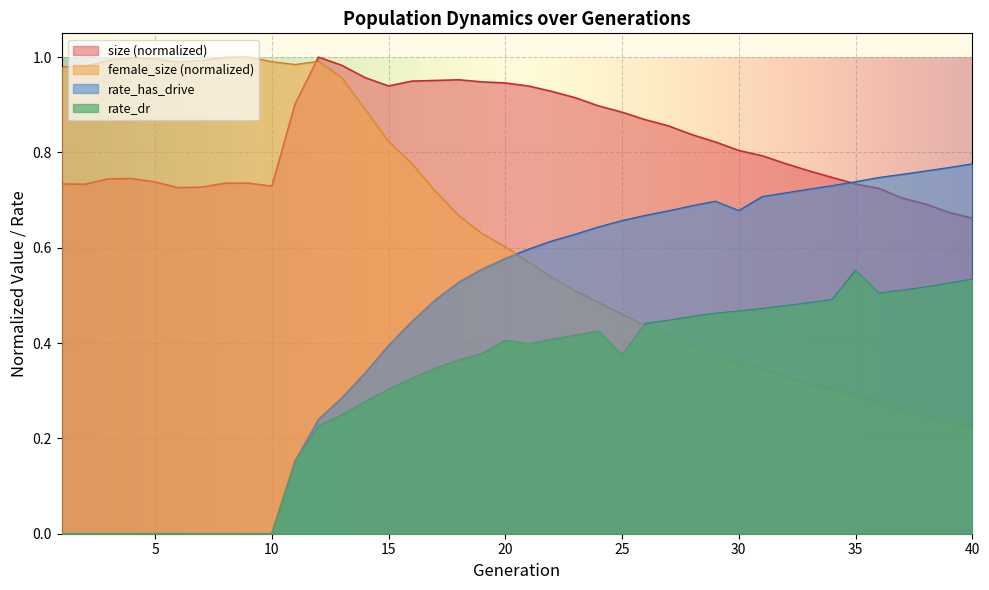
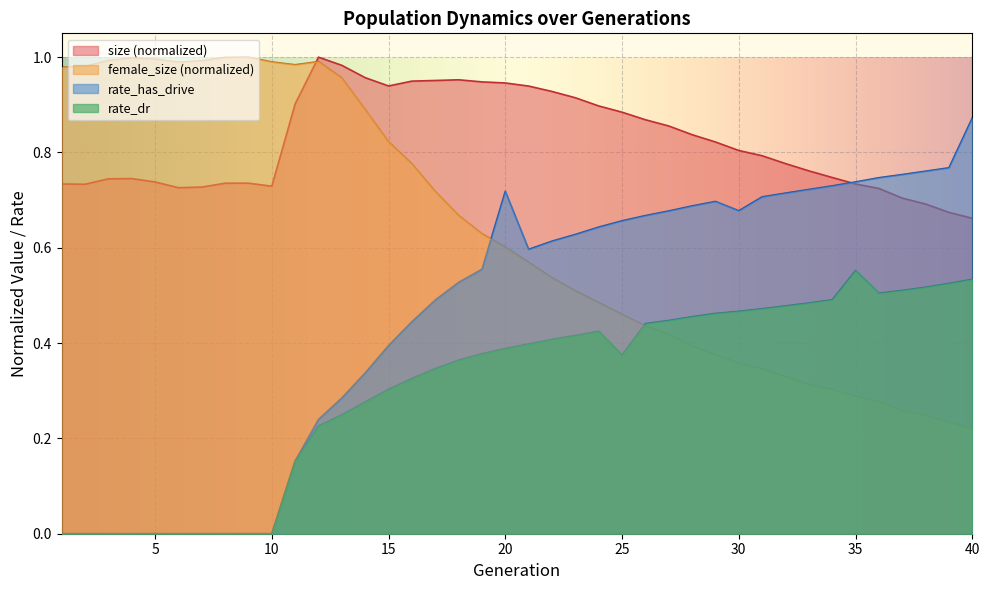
  {
    "size (normalized)": {
      "5": 0.74,
      "10": 0.73,
      "15": 0.94,
      "20": 0.95,
      "25": 0.88,
      "30": 0.80,
      "40": 0.66
    },
    "female_size (normalized)": {
      "10": 0.99,
      "15": 0.82,
      "20": 0.60,
      "25": 0.46,
      "30": 0.36,
      "35": 0.29,
      "40": 0.22
    },
    "rate_has_drive": {
      "15": 0.39,
-     "20": 0.58,
+     "20": 0.72,
      "25": 0.66,
      "30": 0.68,
-     "40": 0.78
+     "40": 0.87
    },
    "rate_dr": {
      "15": 0.30,
-     "20": 0.41,
+     "20": 0.39,
      "25": 0.38,
      "30": 0.47,
      "35": 0.55,
      "40": 0.53
    }
  }
